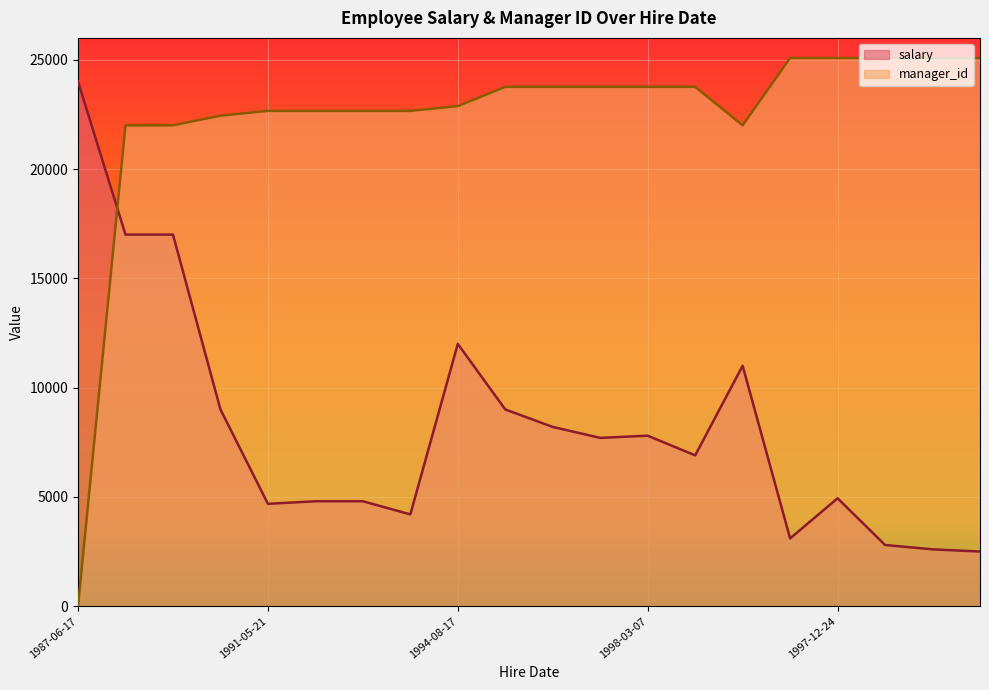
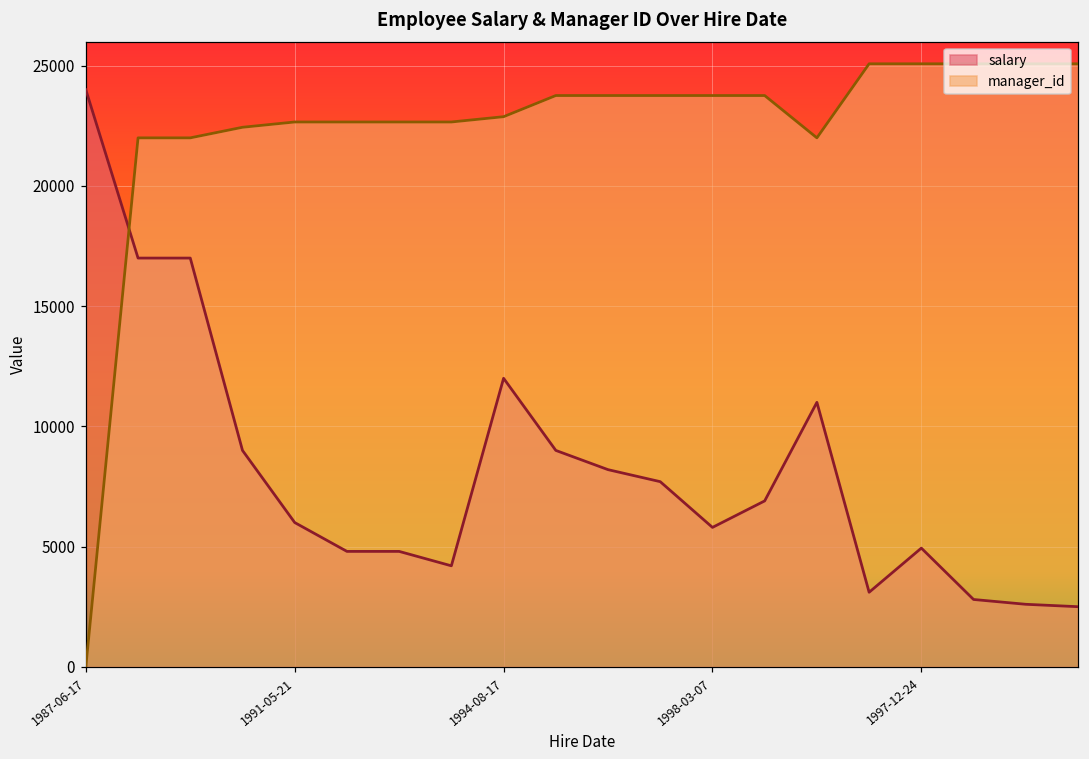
  {
    "salary": {
      "1987-06-17": 24000,
-     "1991-05-21": 4700,
+     "1991-05-21": 6000,
      "1994-08-17": 12000,
-     "1998-03-07": 7800,
+     "1998-03-07": 5800,
      "1997-12-24": 4900
    },
    "manager_id": {
      "1987-06-17": 0,
      "1991-05-21": 22700,
      "1994-08-17": 22900,
      "1998-03-07": 23800,
      "1997-12-24": 25100
    }
  }
